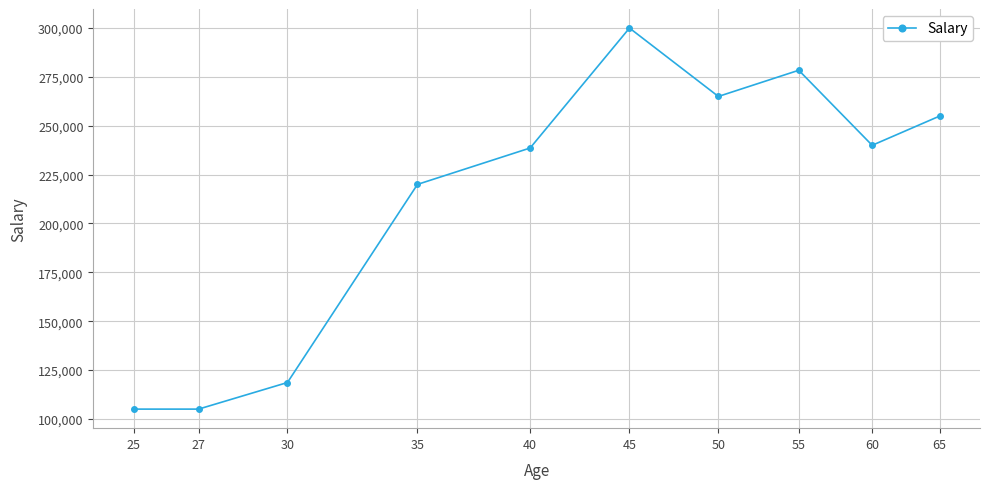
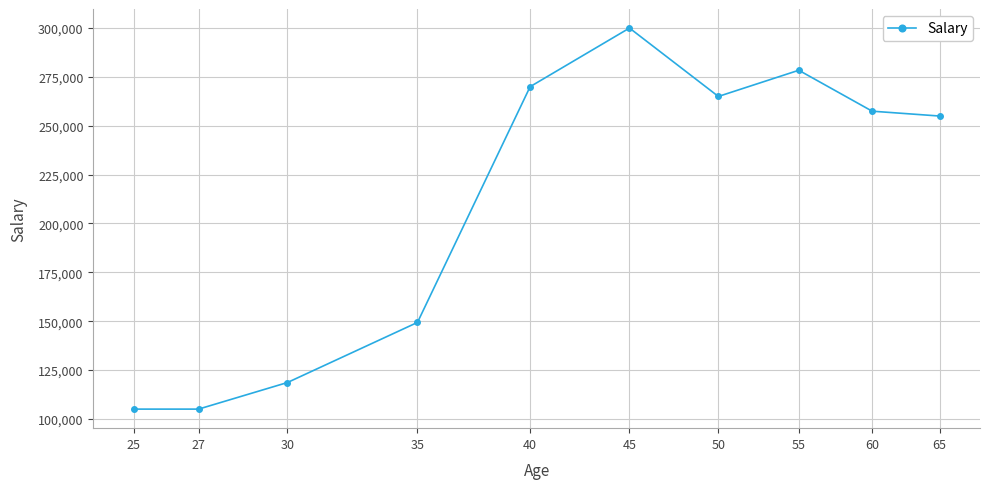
  {
    "25": "105,000",
    "27": "105,000",
    "30": "119,000",
-   "35": "220,000",
-   "40": "239,000",
+   "35": "149,000",
+   "40": "270,000",
    "45": "300,000",
    "50": "265,000",
    "55": "278,000",
-   "60": "240,000",
+   "60": "257,000",
    "65": "255,000"
  }
